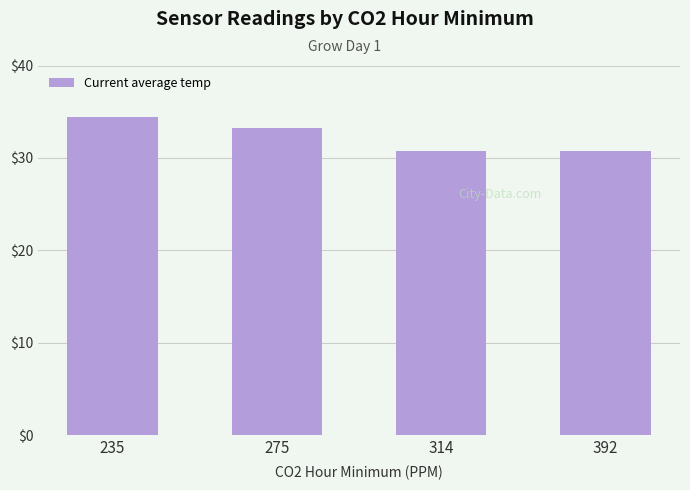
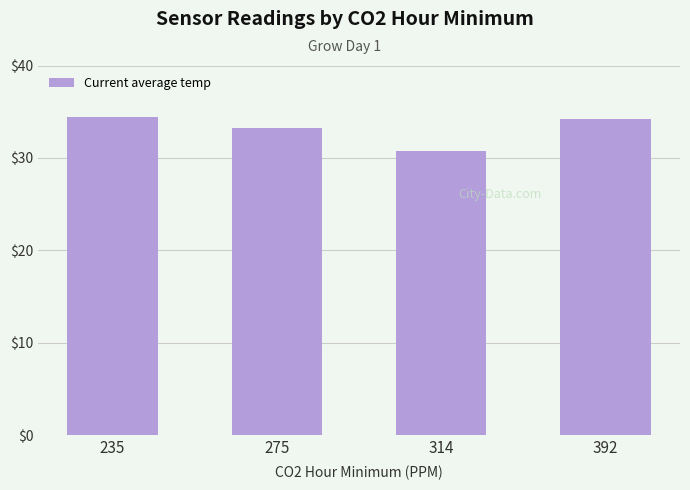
  {
    "235": "$34",
    "275": "$33",
    "314": "$31",
-   "392": "$31"
+   "392": "$34"
  }
